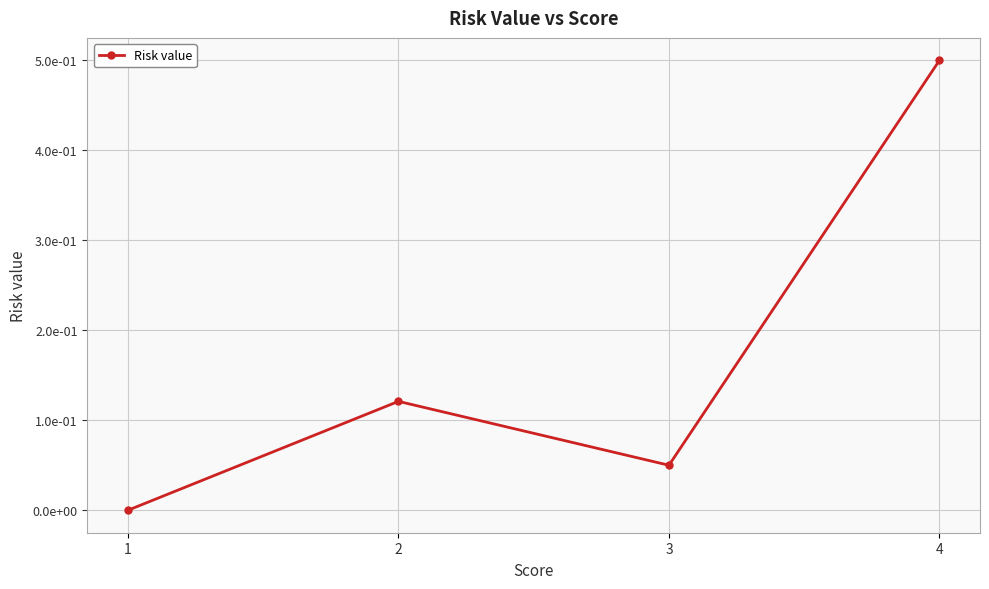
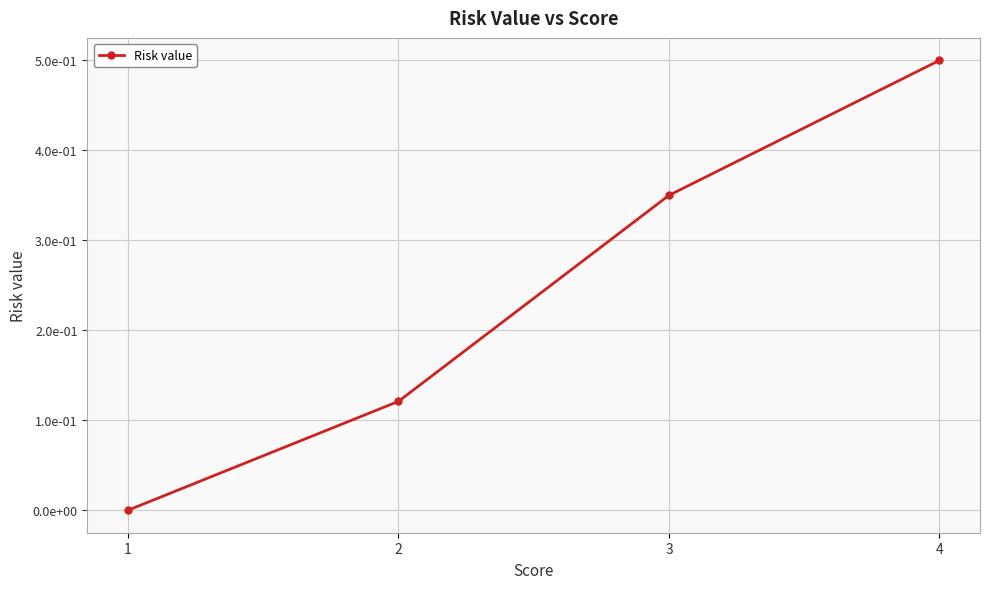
  {
    "1": 0.00,
    "2": 0.12,
-   "3": 0.05,
+   "3": 0.35,
    "4": 0.50
  }
